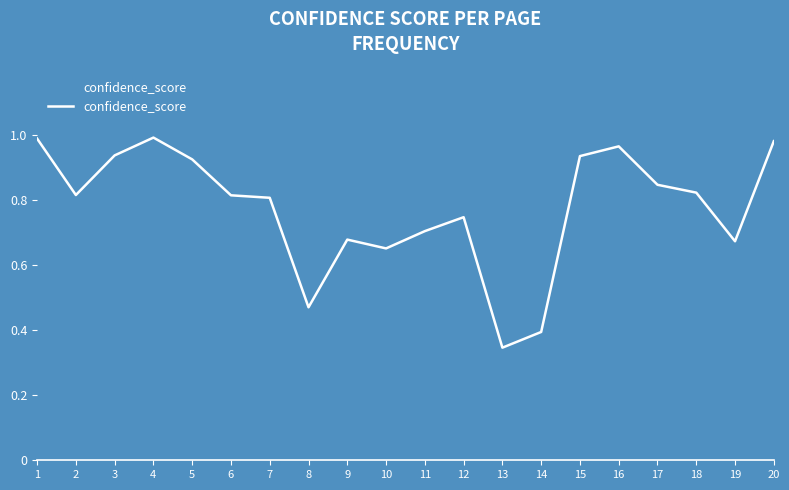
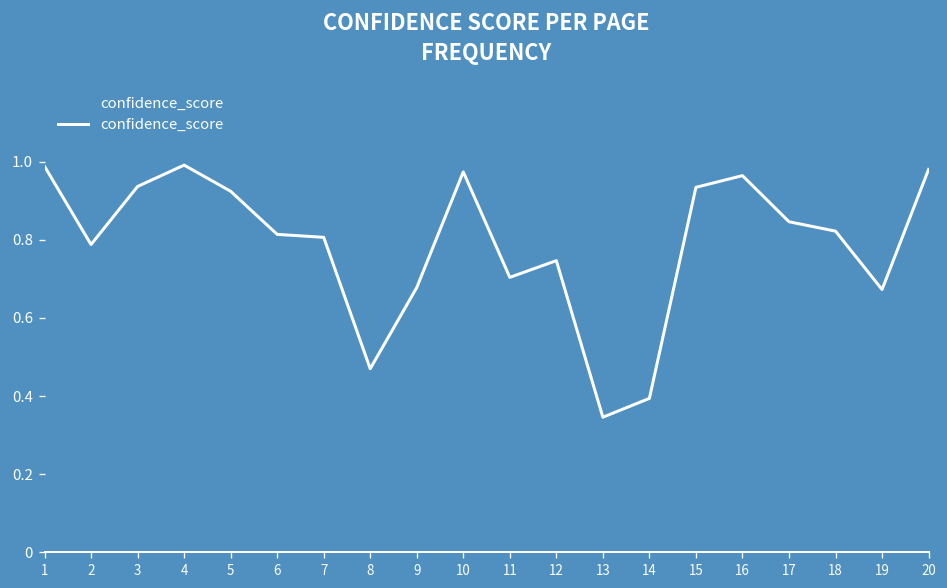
  {
    "1": 0.99,
-   "2": 0.81,
+   "2": 0.79,
    "3": 0.94,
    "4": 0.99,
    "5": 0.92,
    "6": 0.81,
    "7": 0.81,
    "8": 0.47,
    "9": 0.68,
-   "10": 0.65,
+   "10": 0.97,
    "11": 0.70,
    "12": 0.75,
    "13": 0.35,
    "14": 0.39,
    "15": 0.93,
    "16": 0.96,
    "17": 0.85,
    "18": 0.82,
    "19": 0.67,
    "20": 0.98
  }
